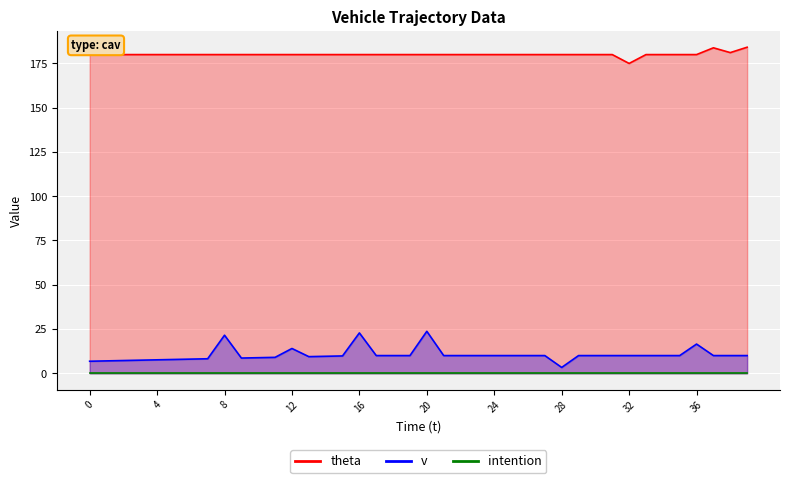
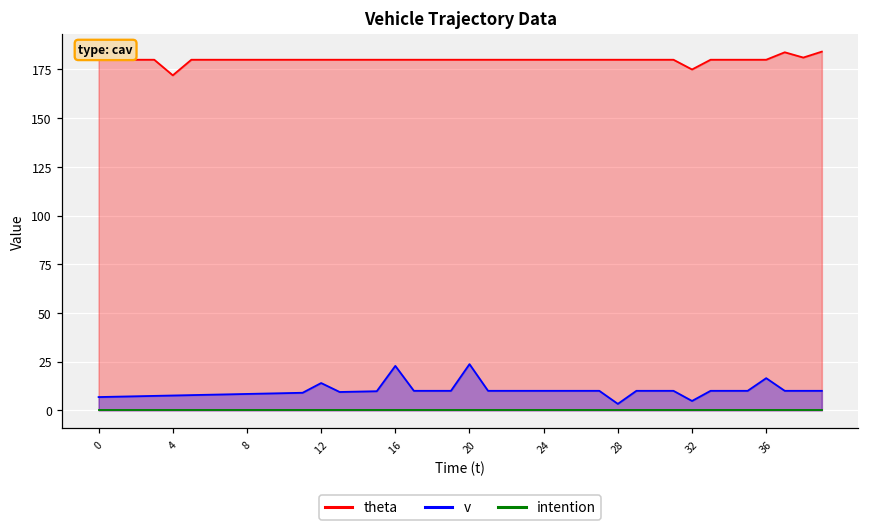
  {
    "theta": {
-     "4": 180,
+     "4": 172,
      "8": 180,
      "12": 180,
      "16": 180,
      "20": 180,
      "24": 180,
      "28": 180,
      "32": 175,
      "36": 180
    },
    "v": {
      "0": 7,
      "4": 8,
-     "8": 22,
+     "8": 8,
      "12": 14,
      "16": 23,
      "20": 24,
      "24": 10,
      "28": 3,
-     "32": 10,
+     "32": 5,
      "36": 17
    },
    "intention": {
      "0": 0,
      "4": 0,
      "8": 0,
      "12": 0,
      "16": 0,
      "20": 0,
      "24": 0,
      "28": 0,
      "32": 0,
      "36": 0
    }
  }
